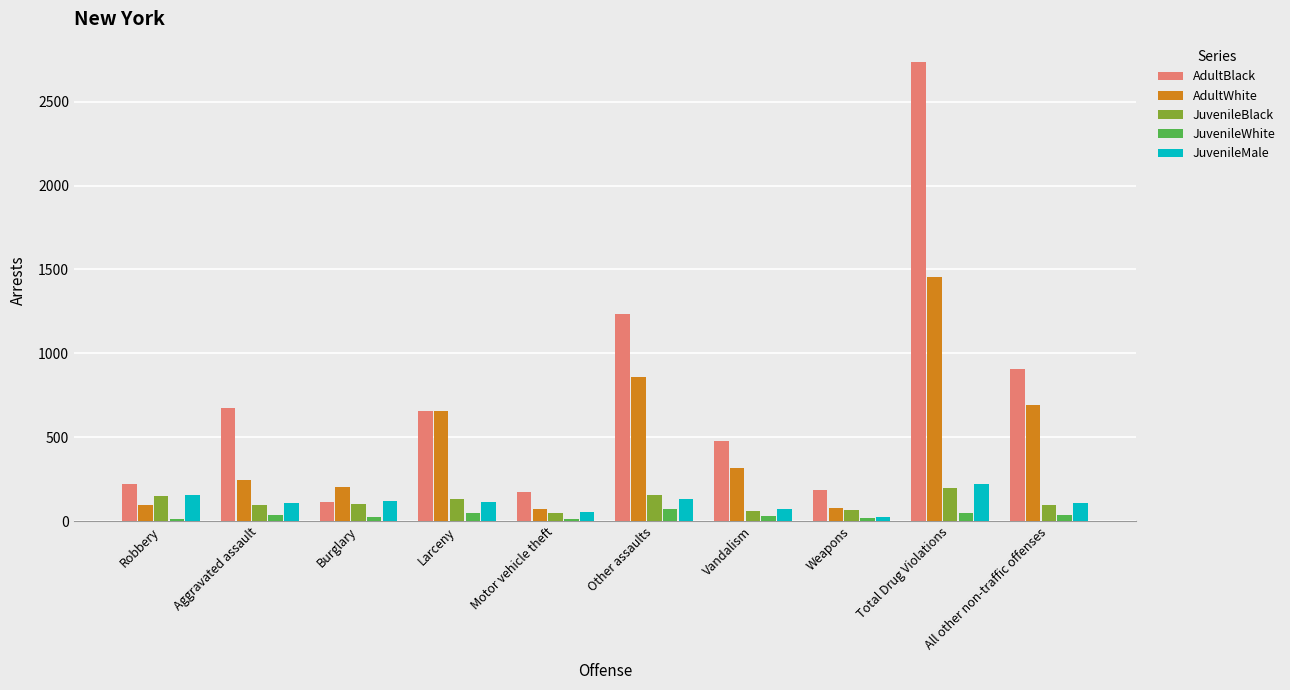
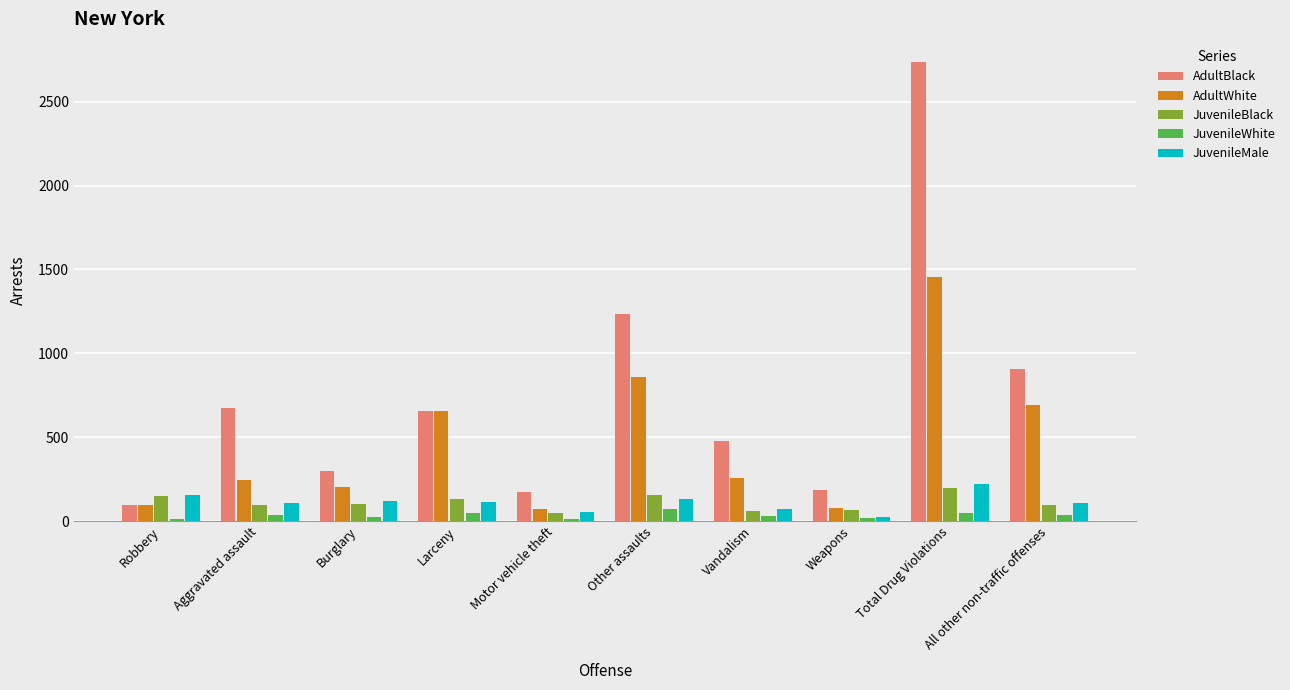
  {
    "AdultBlack": {
-     "Robbery": 220,
+     "Robbery": 100,
      "Aggravated assault": 670,
-     "Burglary": 110,
+     "Burglary": 300,
      "Larceny": 660,
      "Motor vehicle theft": 180,
      "Other assaults": 1230,
      "Vandalism": 480,
      "Weapons": 180,
      "Total Drug Violations": 2740,
      "All other non-traffic offenses": 900
    },
    "AdultWhite": {
      "Robbery": 100,
      "Aggravated assault": 250,
      "Burglary": 210,
      "Larceny": 660,
      "Motor vehicle theft": 70,
      "Other assaults": 860,
-     "Vandalism": 320,
+     "Vandalism": 260,
      "Weapons": 80,
      "Total Drug Violations": 1460,
      "All other non-traffic offenses": 700
    },
    "JuvenileMale": {
      "Robbery": 150,
      "Aggravated assault": 110,
      "Burglary": 120,
      "Larceny": 120,
      "Motor vehicle theft": 60,
      "Other assaults": 130,
      "Vandalism": 70,
      "Weapons": 20,
      "Total Drug Violations": 220,
      "All other non-traffic offenses": 110
    }
  }
